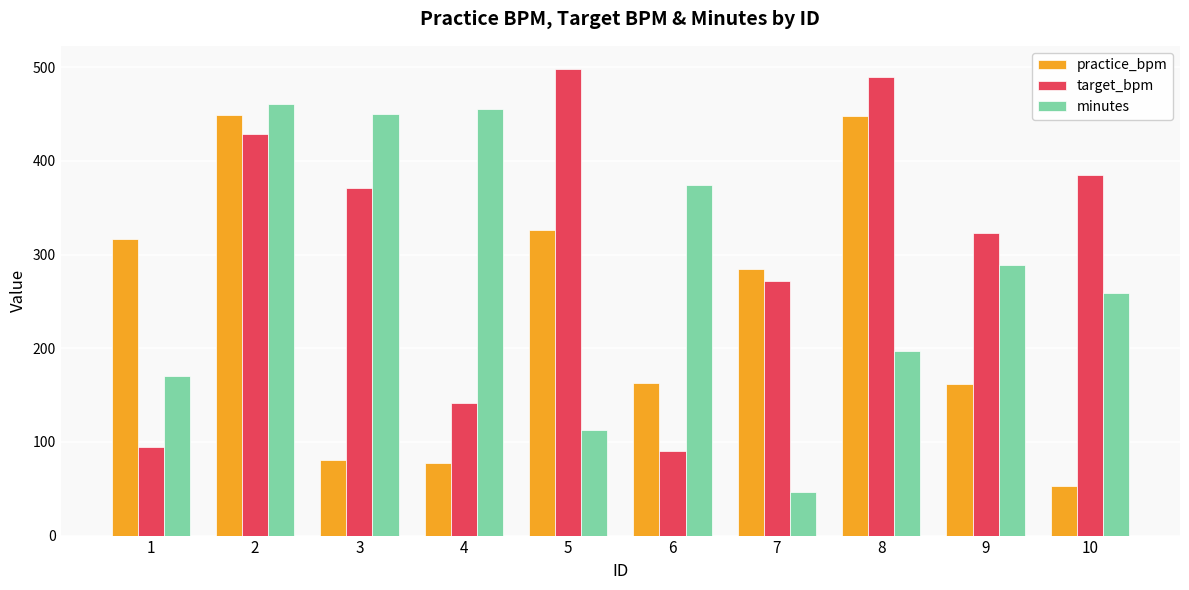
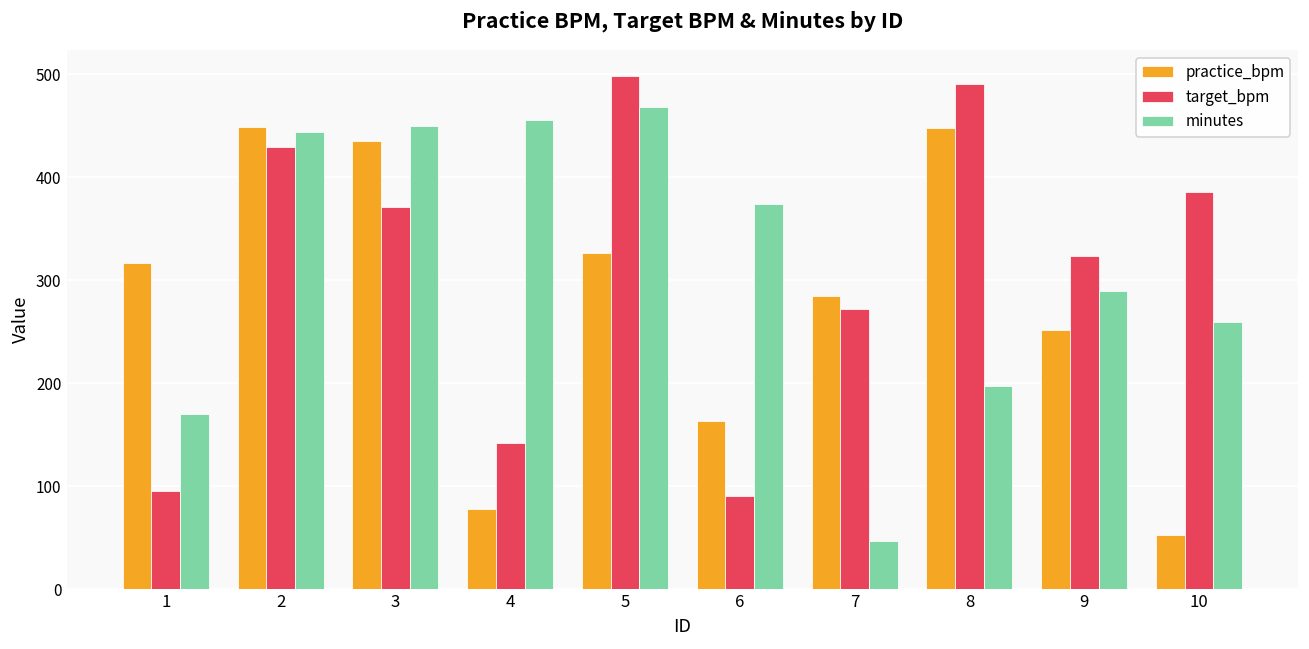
  {
    "practice_bpm": {
      "1": 320,
      "2": 450,
-     "3": 80,
+     "3": 440,
      "4": 80,
      "5": 330,
      "6": 160,
      "7": 290,
      "8": 450,
-     "9": 160,
+     "9": 250,
      "10": 50
    },
    "target_bpm": {
      "1": 100,
      "2": 430,
      "3": 370,
      "4": 140,
      "5": 500,
      "6": 90,
      "7": 270,
      "8": 490,
      "9": 320,
      "10": 390
    },
    "minutes": {
      "1": 170,
-     "2": 460,
+     "2": 440,
      "3": 450,
      "4": 460,
-     "5": 110,
+     "5": 470,
      "6": 370,
      "7": 50,
      "8": 200,
      "9": 290,
      "10": 260
    }
  }
